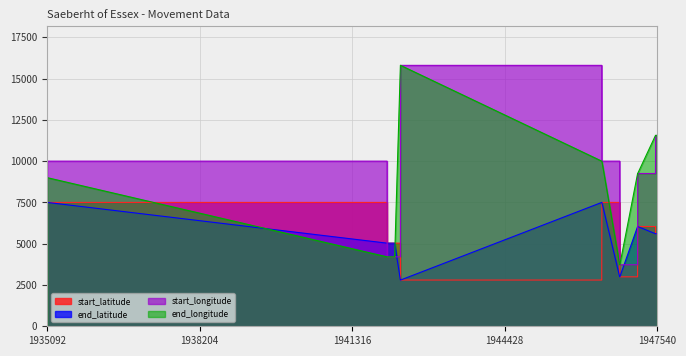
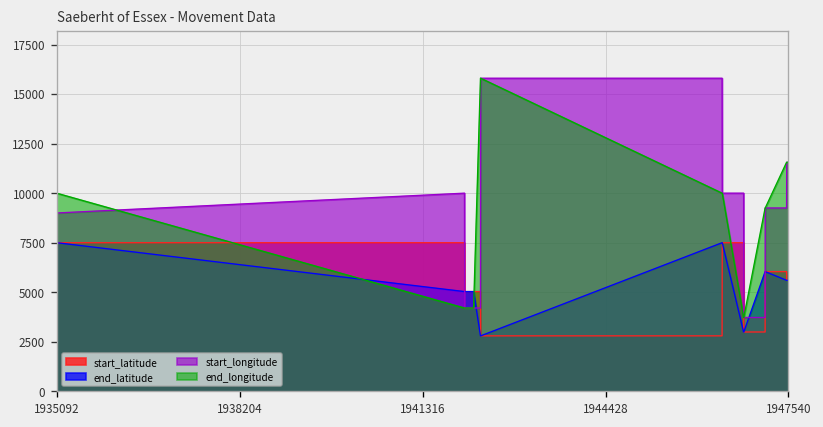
  {
    "start_longitude": {
-     "1935092": 10000
+     "1935092": 9000
    },
    "end_longitude": {
-     "1935092": 9000
+     "1935092": 10000
    }
  }
